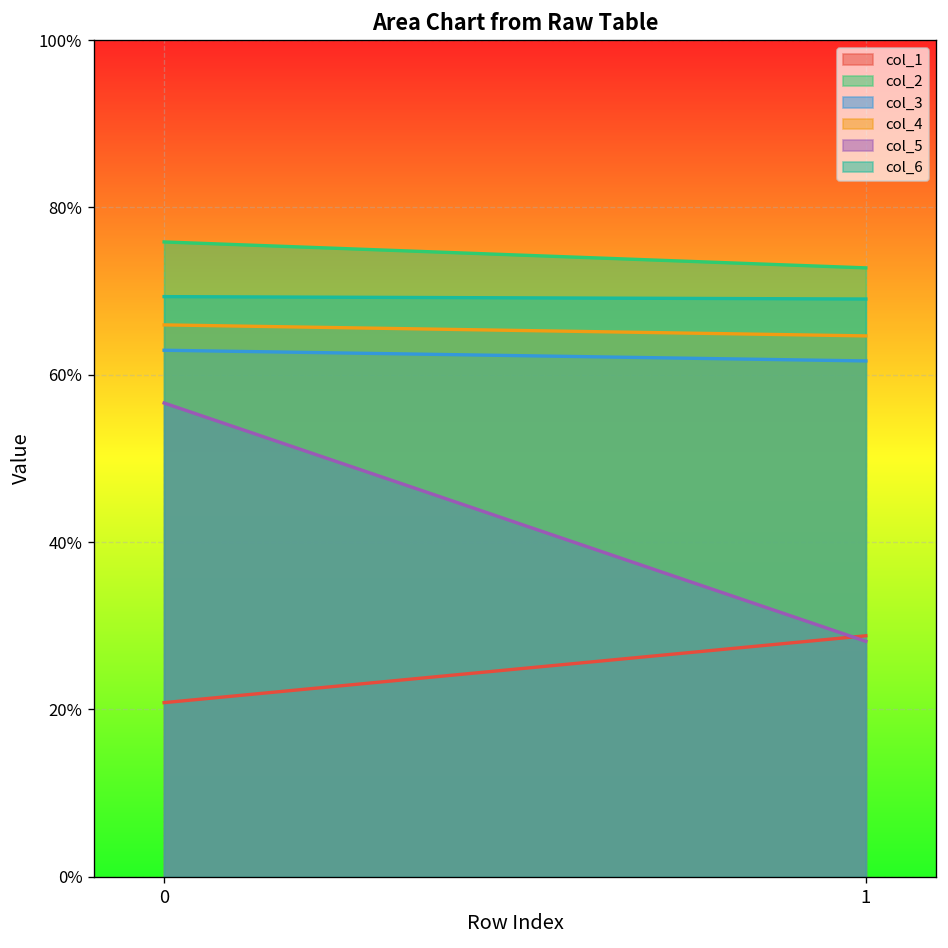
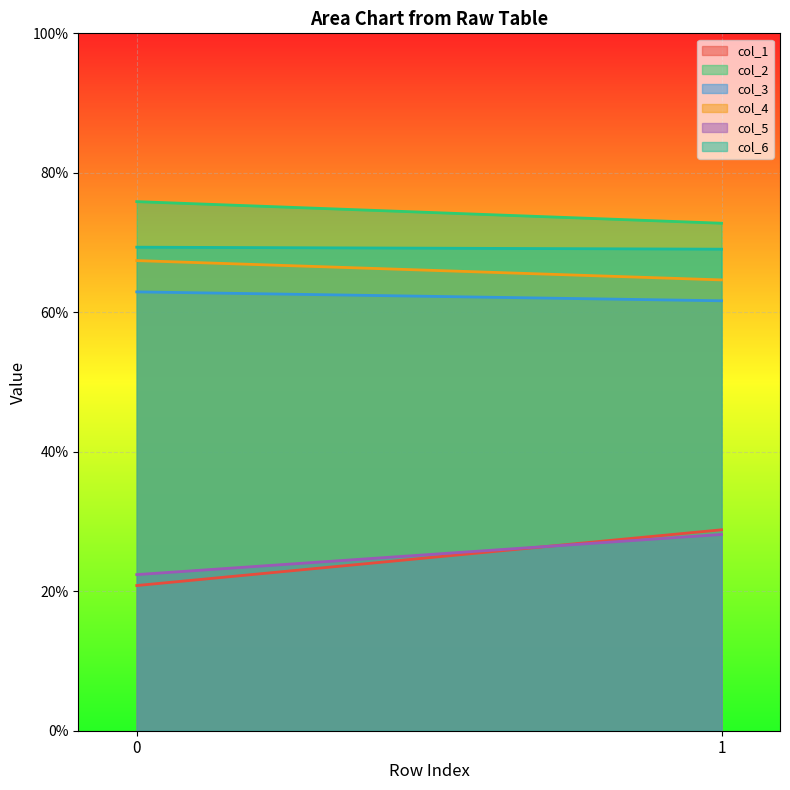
  {
    "col_1": {
      "0": "21%",
      "1": "29%"
    },
    "col_4": {
-     "0": "66%",
+     "0": "67%",
      "1": "65%"
    },
    "col_5": {
-     "0": "57%",
+     "0": "22%",
      "1": "28%"
    }
  }
